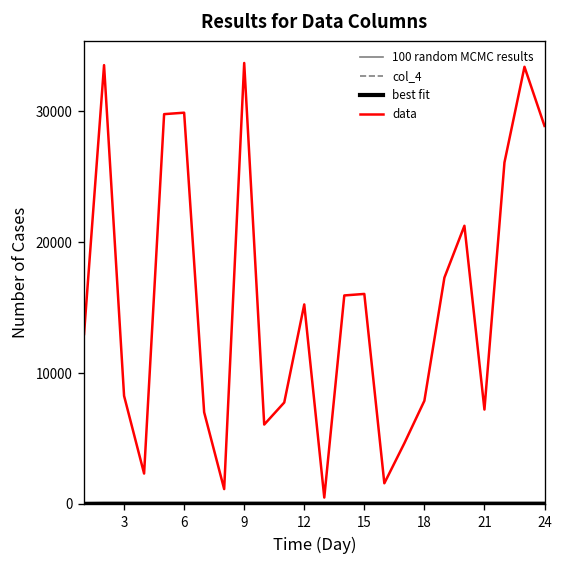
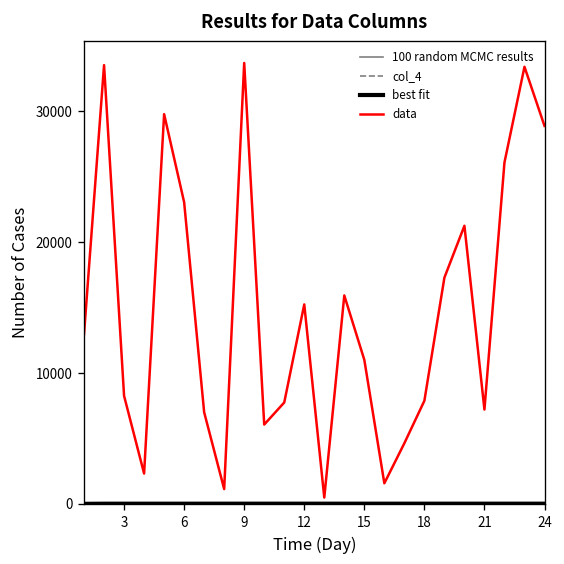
  {
    "best fit": {
      "3": 0,
      "6": 0,
      "9": 0,
      "12": 0,
      "15": 0,
      "18": 0,
      "21": 0,
      "24": 0
    },
    "data": {
      "3": 8300,
-     "6": 29900,
+     "6": 23100,
      "9": 33700,
      "12": 15200,
-     "15": 16000,
+     "15": 11000,
      "18": 7900,
      "21": 7200,
      "24": 28900
    }
  }
